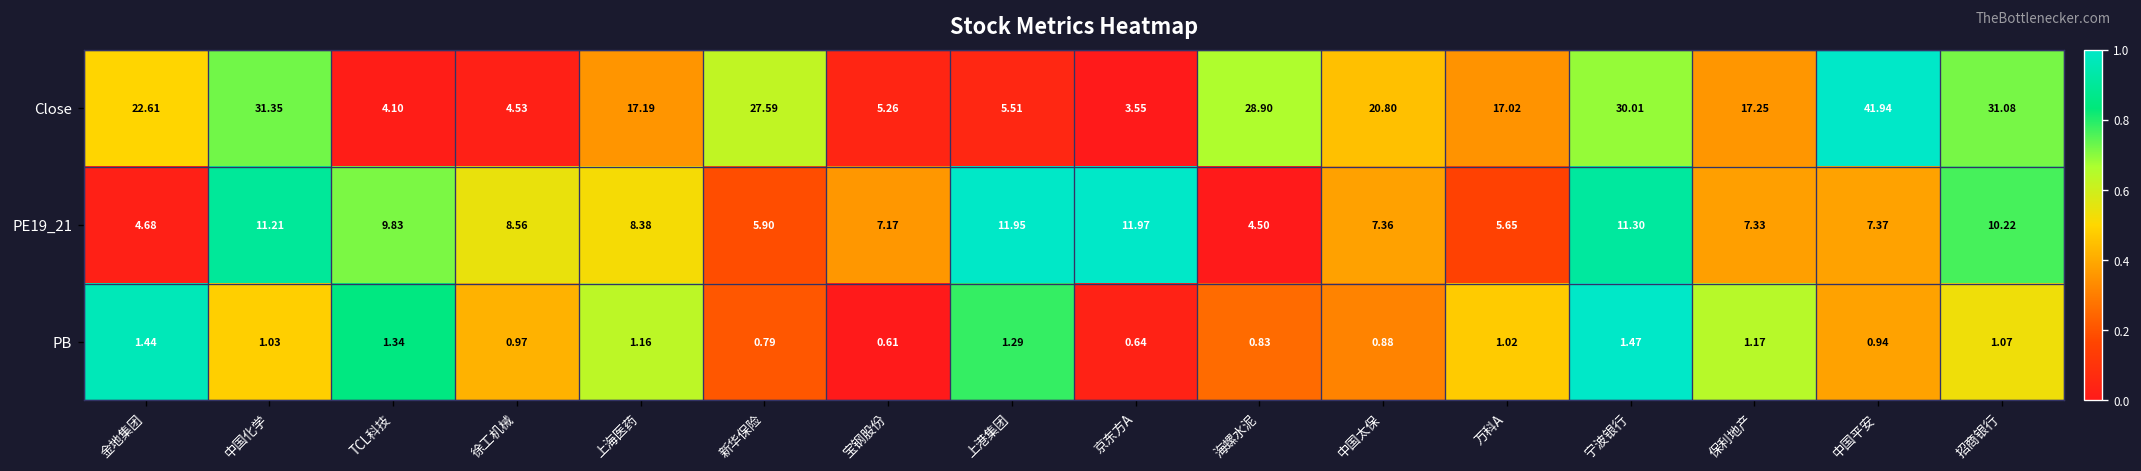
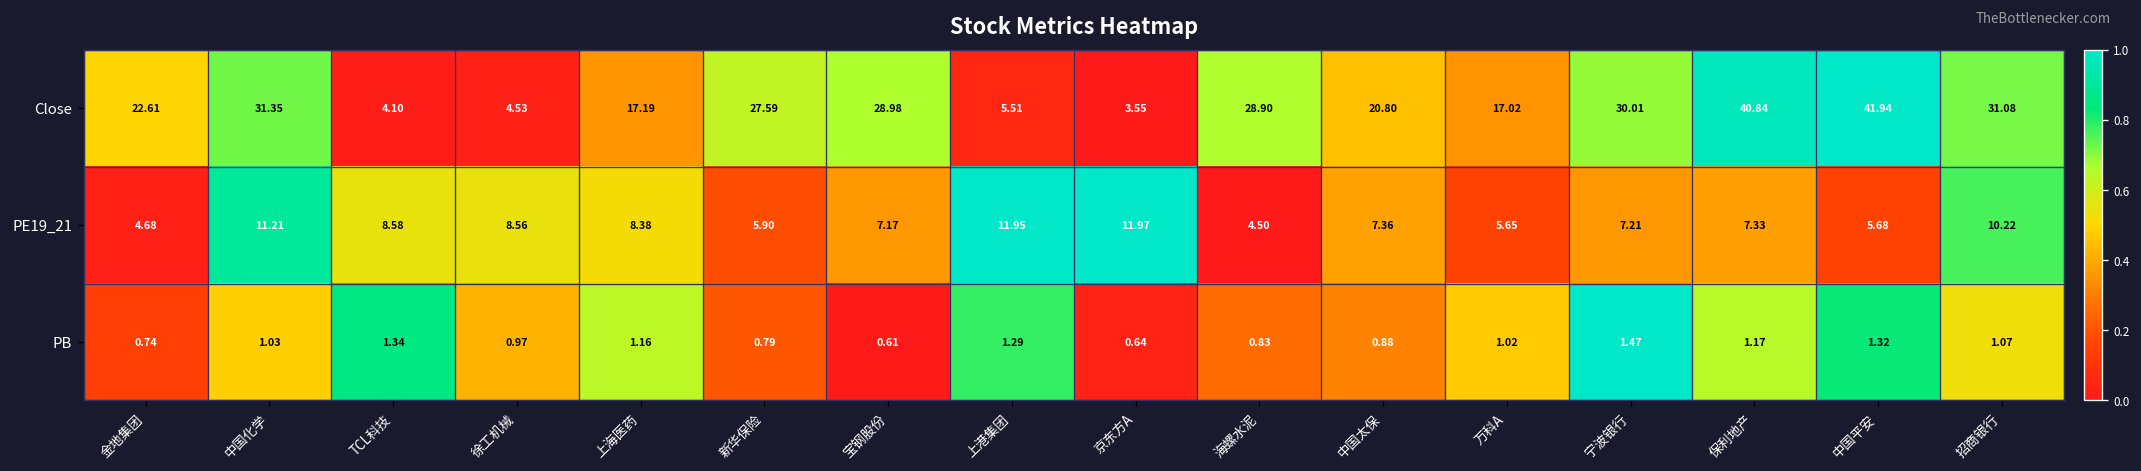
  {
    "Close": {
      "金地集团": 22.61,
      "中国化学": 31.35,
      "TCL科技": 4.10,
      "徐工机械": 4.53,
      "上海医药": 17.19,
      "新华保险": 27.59,
-     "宝钢股份": 5.26,
+     "宝钢股份": 28.98,
      "上港集团": 5.51,
      "京东方A": 3.55,
      "海螺水泥": 28.90,
      "中国太保": 20.80,
      "万科A": 17.02,
      "宁波银行": 30.01,
-     "保利地产": 17.25,
+     "保利地产": 40.84,
      "中国平安": 41.94,
      "招商银行": 31.08
    },
    "PE19_21": {
      "金地集团": 4.68,
      "中国化学": 11.21,
-     "TCL科技": 9.83,
+     "TCL科技": 8.58,
      "徐工机械": 8.56,
      "上海医药": 8.38,
      "新华保险": 5.90,
      "宝钢股份": 7.17,
      "上港集团": 11.95,
      "京东方A": 11.97,
      "海螺水泥": 4.50,
      "中国太保": 7.36,
      "万科A": 5.65,
-     "宁波银行": 11.30,
+     "宁波银行": 7.21,
      "保利地产": 7.33,
-     "中国平安": 7.37,
+     "中国平安": 5.68,
      "招商银行": 10.22
    },
    "PB": {
-     "金地集团": 1.44,
+     "金地集团": 0.74,
      "中国化学": 1.03,
      "TCL科技": 1.34,
      "徐工机械": 0.97,
      "上海医药": 1.16,
      "新华保险": 0.79,
      "宝钢股份": 0.61,
      "上港集团": 1.29,
      "京东方A": 0.64,
      "海螺水泥": 0.83,
      "中国太保": 0.88,
      "万科A": 1.02,
      "宁波银行": 1.47,
      "保利地产": 1.17,
-     "中国平安": 0.94,
+     "中国平安": 1.32,
      "招商银行": 1.07
    }
  }
